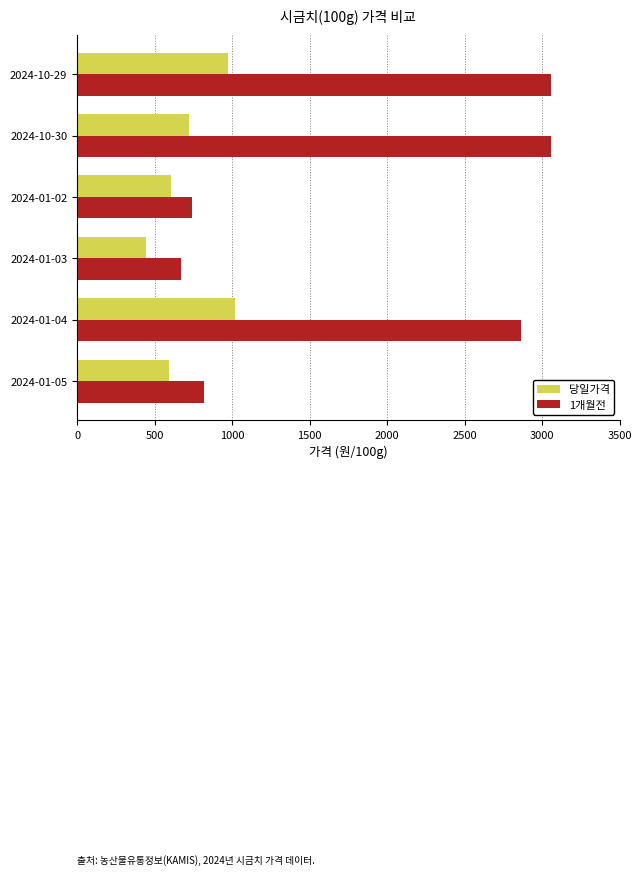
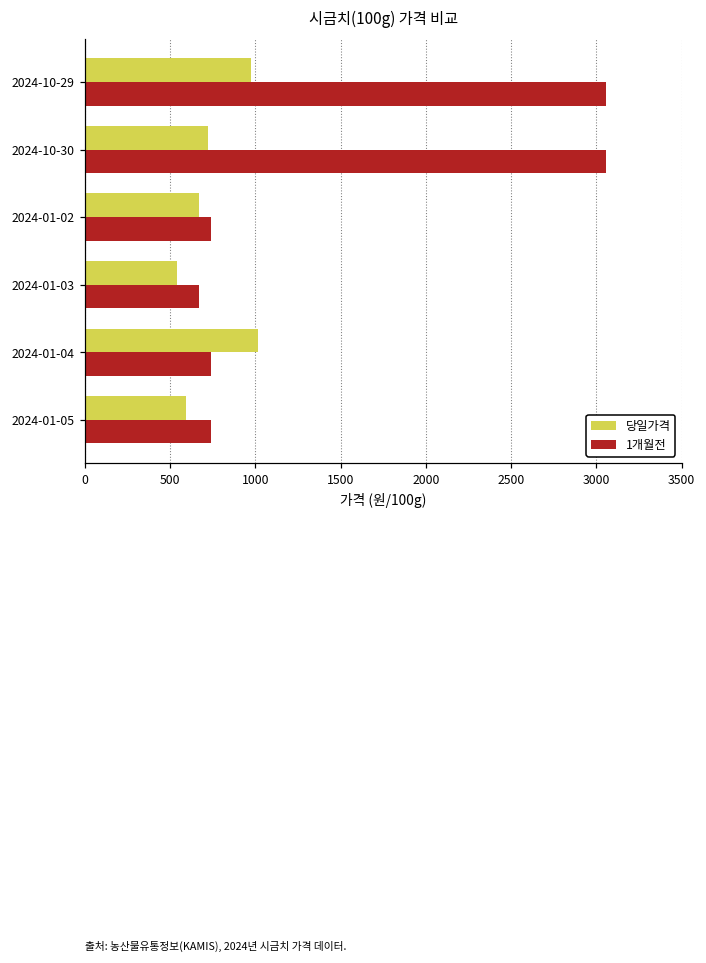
  {
    "당일가격": {
      "2024-10-29": 980,
      "2024-10-30": 720,
-     "2024-01-02": 610,
-     "2024-01-03": 440,
+     "2024-01-02": 670,
+     "2024-01-03": 540,
      "2024-01-04": 1020,
      "2024-01-05": 600
    },
    "1개월전": {
      "2024-10-29": 3060,
      "2024-10-30": 3060,
      "2024-01-02": 740,
      "2024-01-03": 670,
-     "2024-01-04": 2870,
-     "2024-01-05": 820
+     "2024-01-04": 740,
+     "2024-01-05": 740
    }
  }
